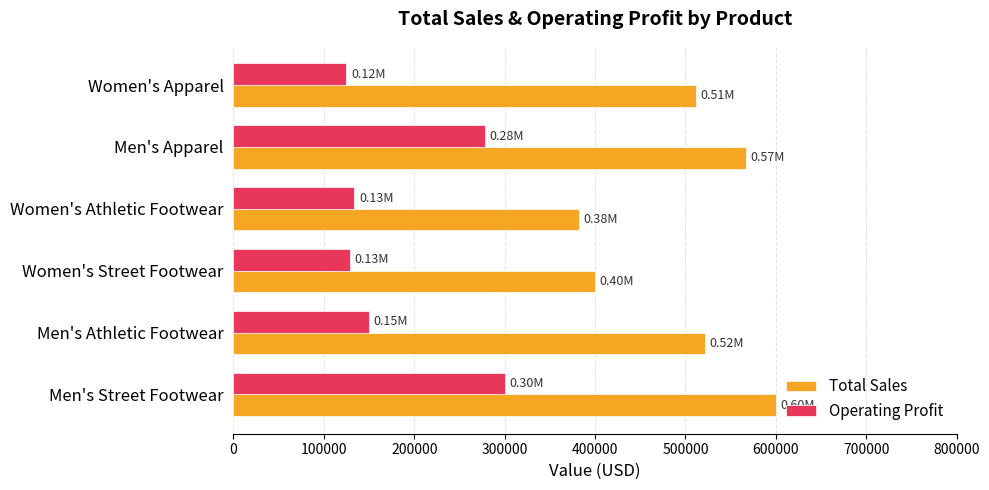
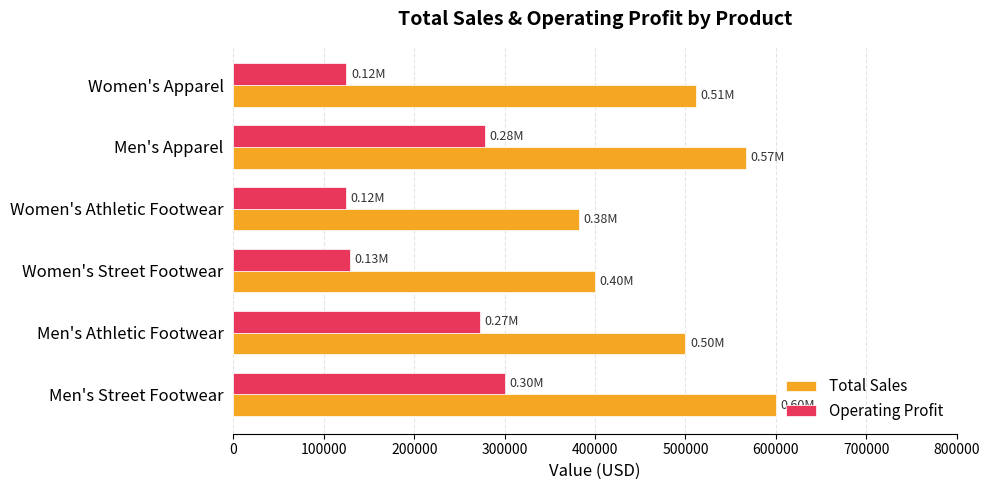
  {
    "Total Sales": {
      "Women's Apparel": "0.51M",
      "Men's Apparel": "0.57M",
      "Women's Athletic Footwear": "0.38M",
      "Women's Street Footwear": "0.40M",
-     "Men's Athletic Footwear": "0.52M",
+     "Men's Athletic Footwear": "0.50M",
      "Men's Street Footwear": "0.60M"
    },
    "Operating Profit": {
      "Women's Apparel": "0.12M",
      "Men's Apparel": "0.28M",
-     "Women's Athletic Footwear": "0.13M",
+     "Women's Athletic Footwear": "0.12M",
      "Women's Street Footwear": "0.13M",
-     "Men's Athletic Footwear": "0.15M",
+     "Men's Athletic Footwear": "0.27M",
      "Men's Street Footwear": "0.30M"
    }
  }
